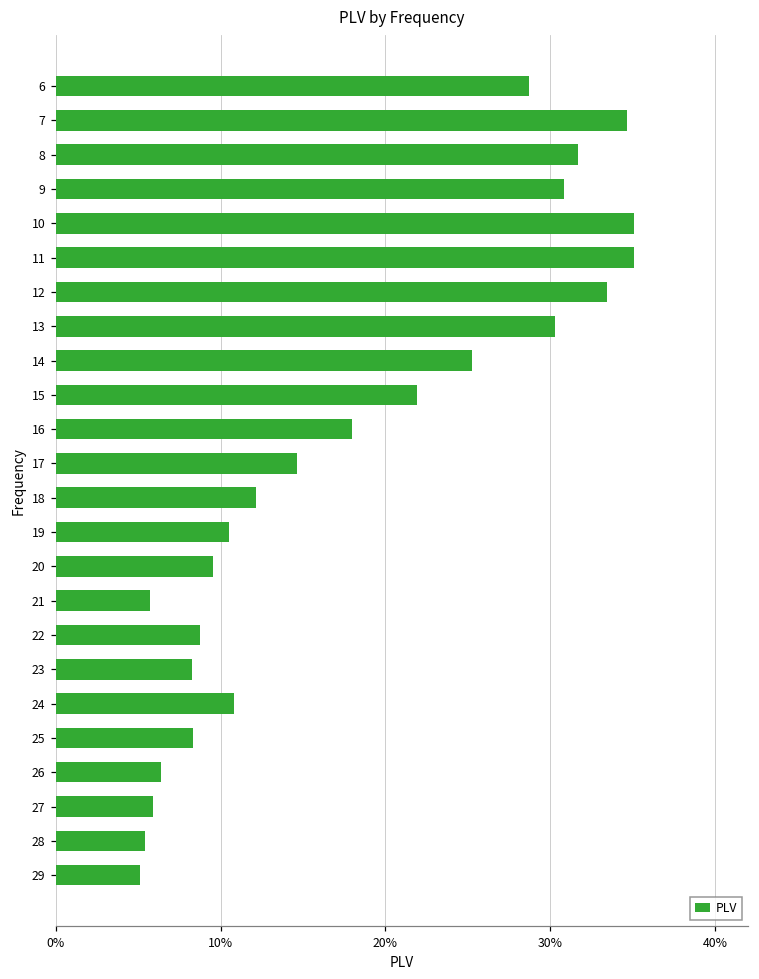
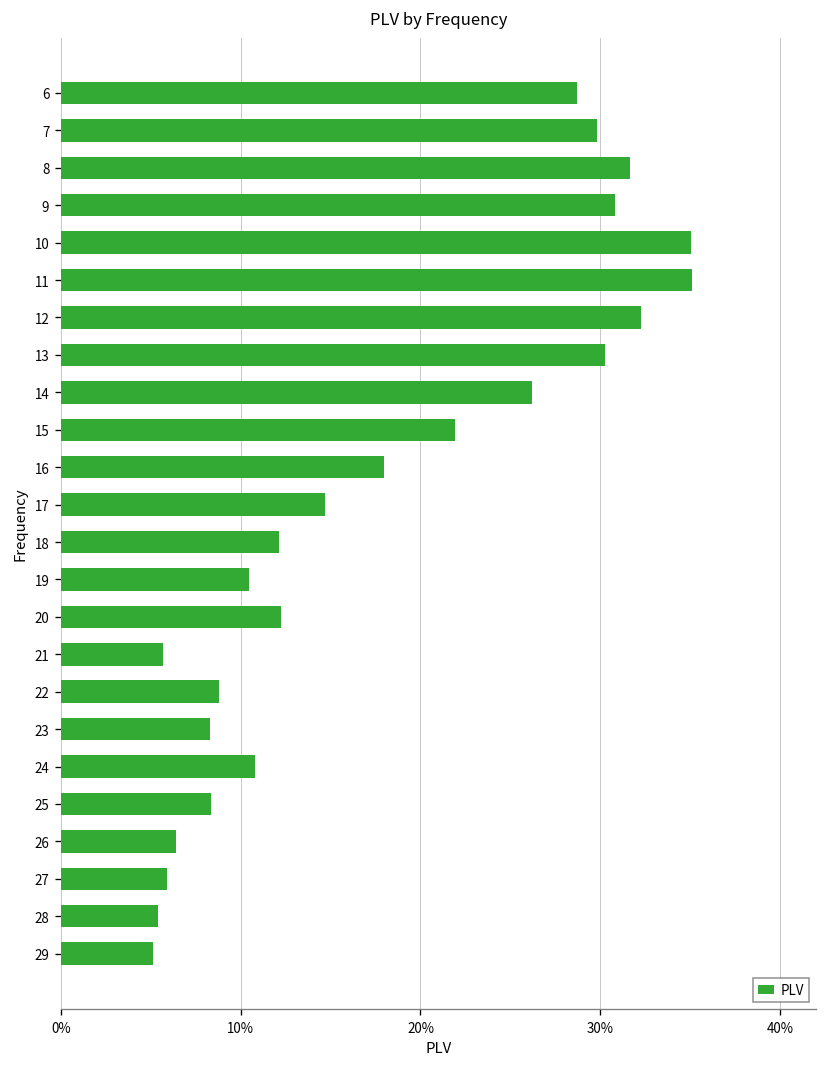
  {
    "6": "28.7%",
-   "7": "34.7%",
+   "7": "29.8%",
    "8": "31.7%",
    "9": "30.8%",
    "10": "35.1%",
    "11": "35.1%",
-   "12": "33.4%",
+   "12": "32.3%",
    "13": "30.3%",
-   "14": "25.2%",
+   "14": "26.2%",
    "15": "21.9%",
    "16": "18.0%",
    "17": "14.7%",
    "18": "12.2%",
    "19": "10.5%",
-   "20": "9.6%",
+   "20": "12.3%",
    "21": "5.7%",
    "22": "8.8%",
    "23": "8.3%",
    "24": "10.8%",
    "25": "8.3%",
    "26": "6.4%",
    "27": "5.9%",
    "28": "5.4%",
    "29": "5.1%"
  }
